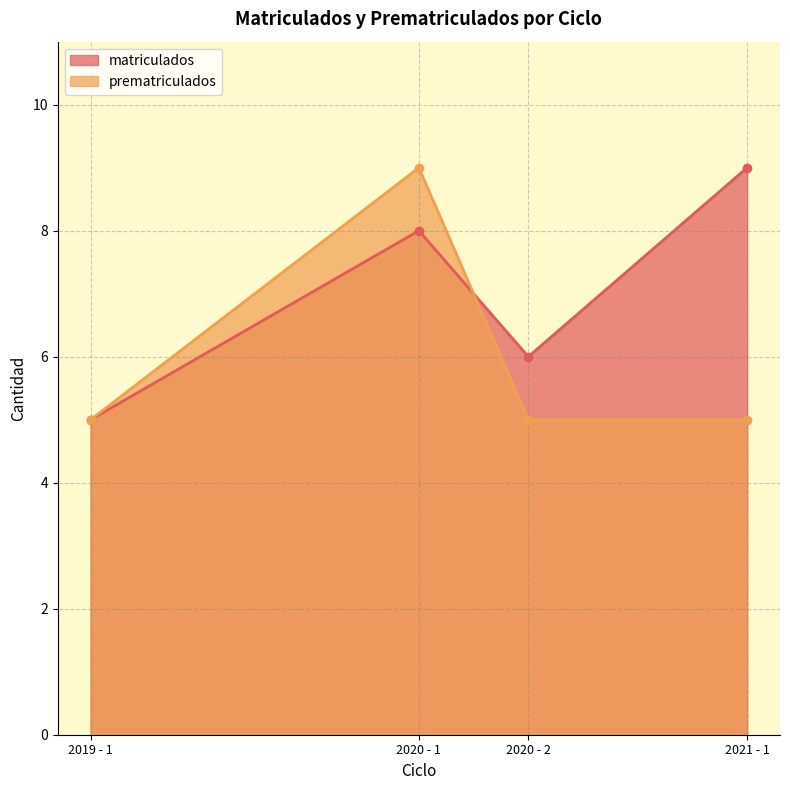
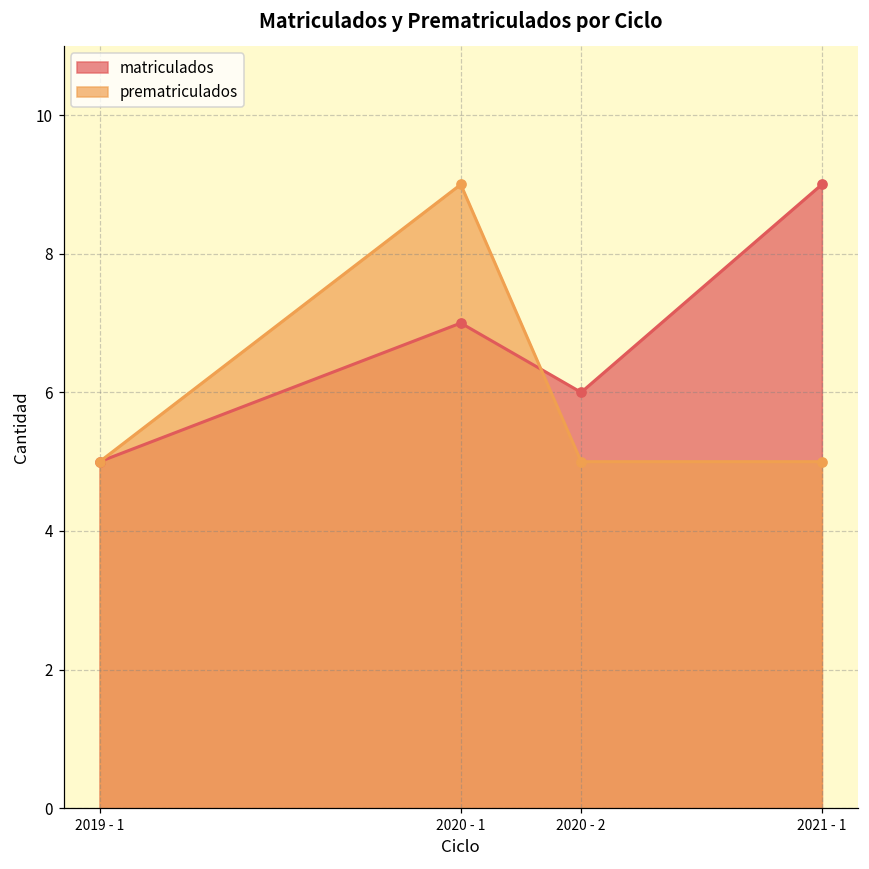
  {
    "matriculados": {
-     "2020 - 1": 8,
+     "2020 - 1": 7,
      "2020 - 2": 6,
      "2021 - 1": 9
    },
    "prematriculados": {
      "2020 - 1": 9,
      "2020 - 2": 5,
      "2021 - 1": 5
    }
  }
